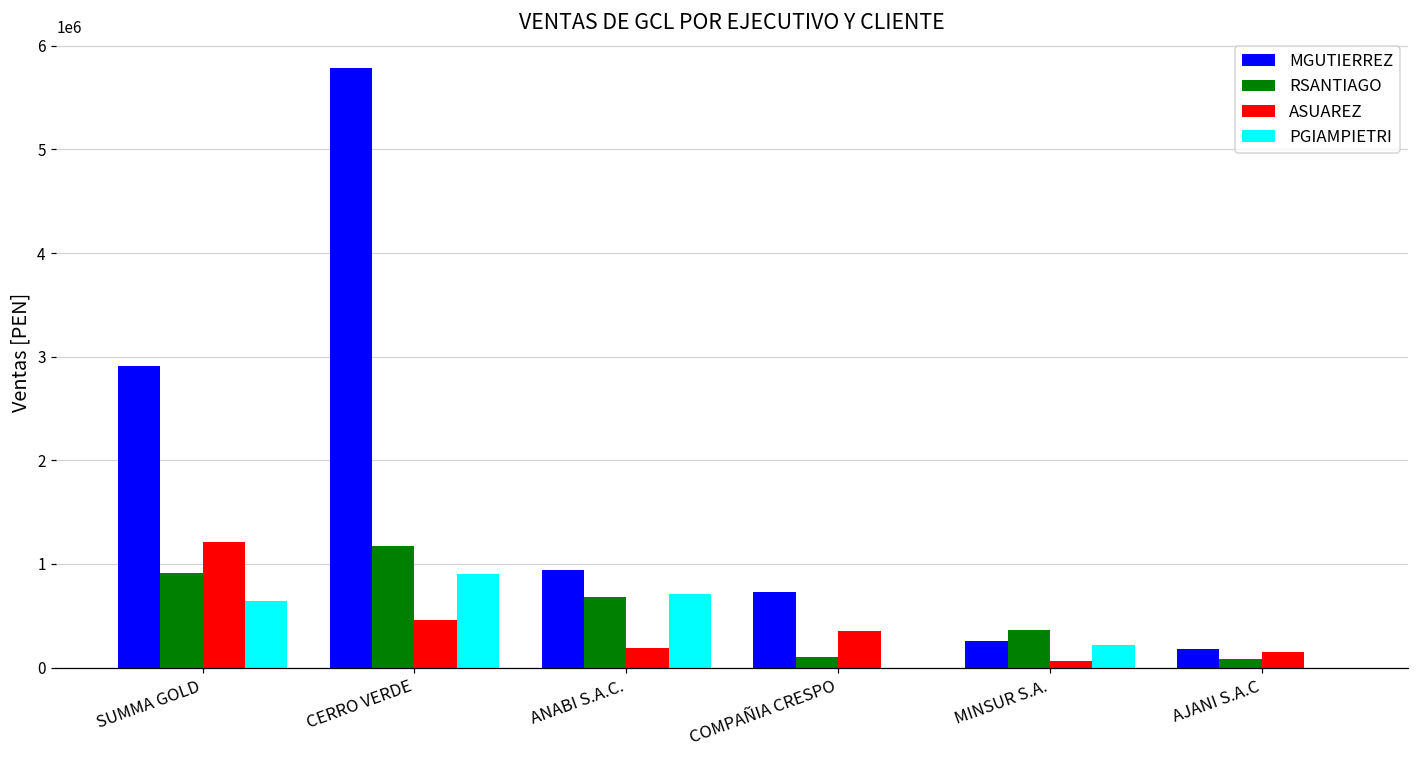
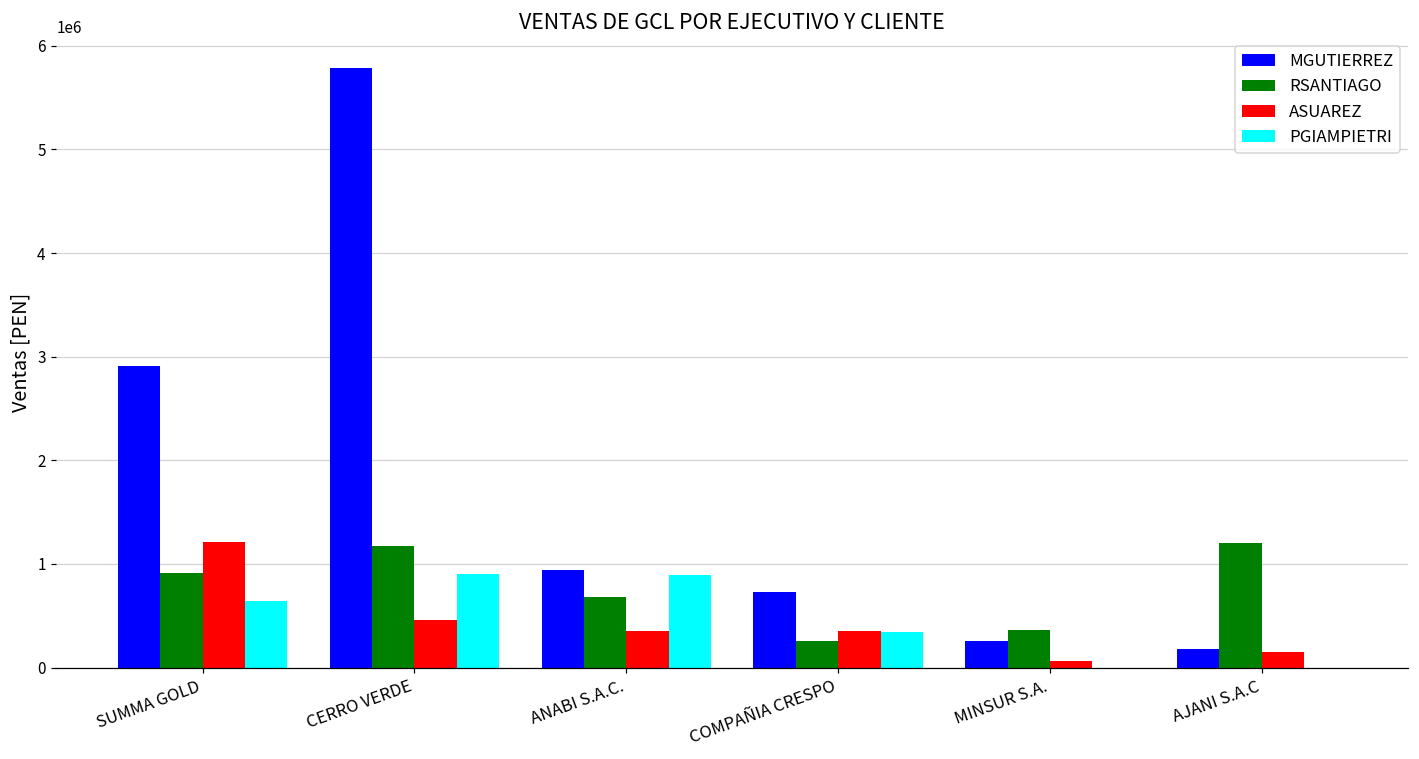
  {
    "MGUTIERREZ": {
      "SUMMA GOLD": 2900000,
      "CERRO VERDE": 5800000,
      "ANABI S.A.C.": 900000,
      "COMPAÑIA CRESPO": 700000,
      "MINSUR S.A.": 300000,
      "AJANI S.A.C": 200000
    },
    "RSANTIAGO": {
      "SUMMA GOLD": 900000,
      "CERRO VERDE": 1200000,
      "ANABI S.A.C.": 700000,
-     "COMPAÑIA CRESPO": 100000,
+     "COMPAÑIA CRESPO": 300000,
      "MINSUR S.A.": 400000,
-     "AJANI S.A.C": 100000
+     "AJANI S.A.C": 1200000
    },
    "ASUAREZ": {
      "SUMMA GOLD": 1200000,
      "CERRO VERDE": 500000,
-     "ANABI S.A.C.": 200000,
+     "ANABI S.A.C.": 400000,
      "COMPAÑIA CRESPO": 400000,
      "MINSUR S.A.": 100000,
      "AJANI S.A.C": 100000
    },
    "PGIAMPIETRI": {
      "SUMMA GOLD": 600000,
      "CERRO VERDE": 900000,
-     "ANABI S.A.C.": 700000,
-     "COMPAÑIA CRESPO": 0,
-     "MINSUR S.A.": 200000,
+     "ANABI S.A.C.": 900000,
+     "COMPAÑIA CRESPO": 300000,
+     "MINSUR S.A.": 0,
      "AJANI S.A.C": 0
    }
  }
